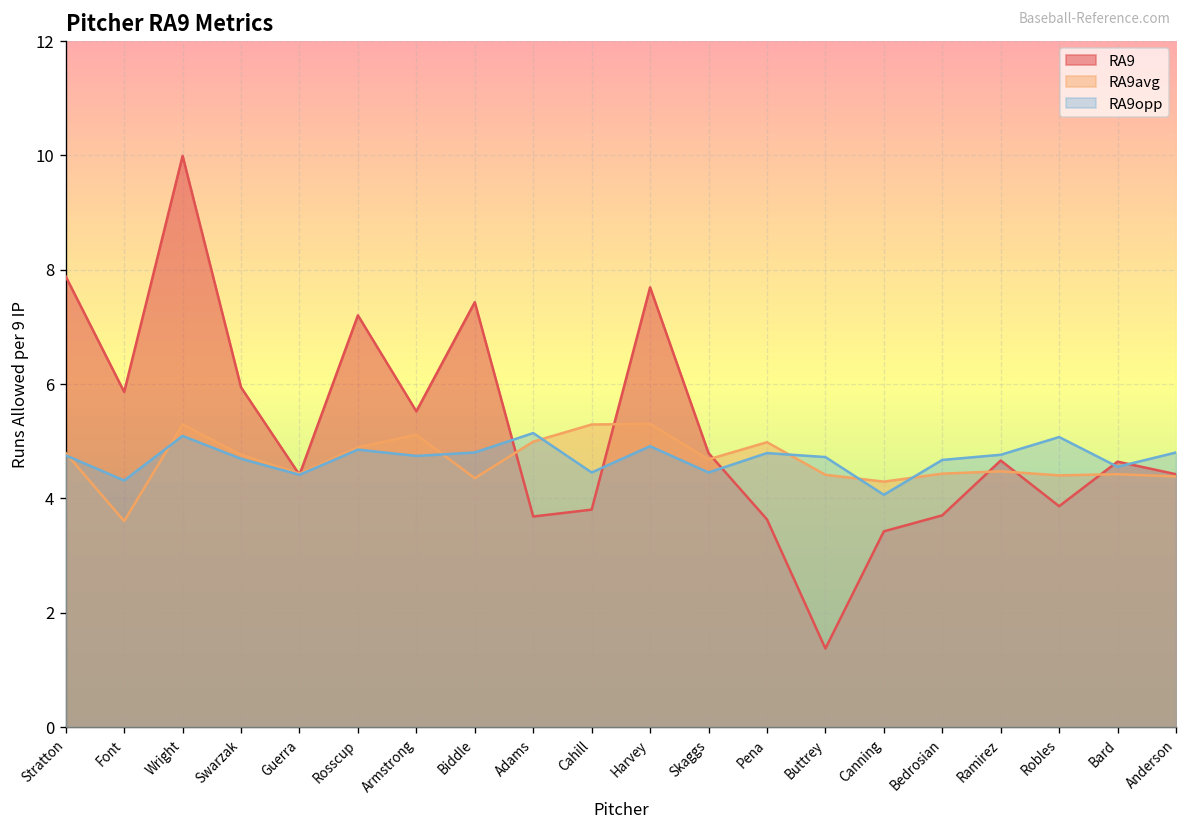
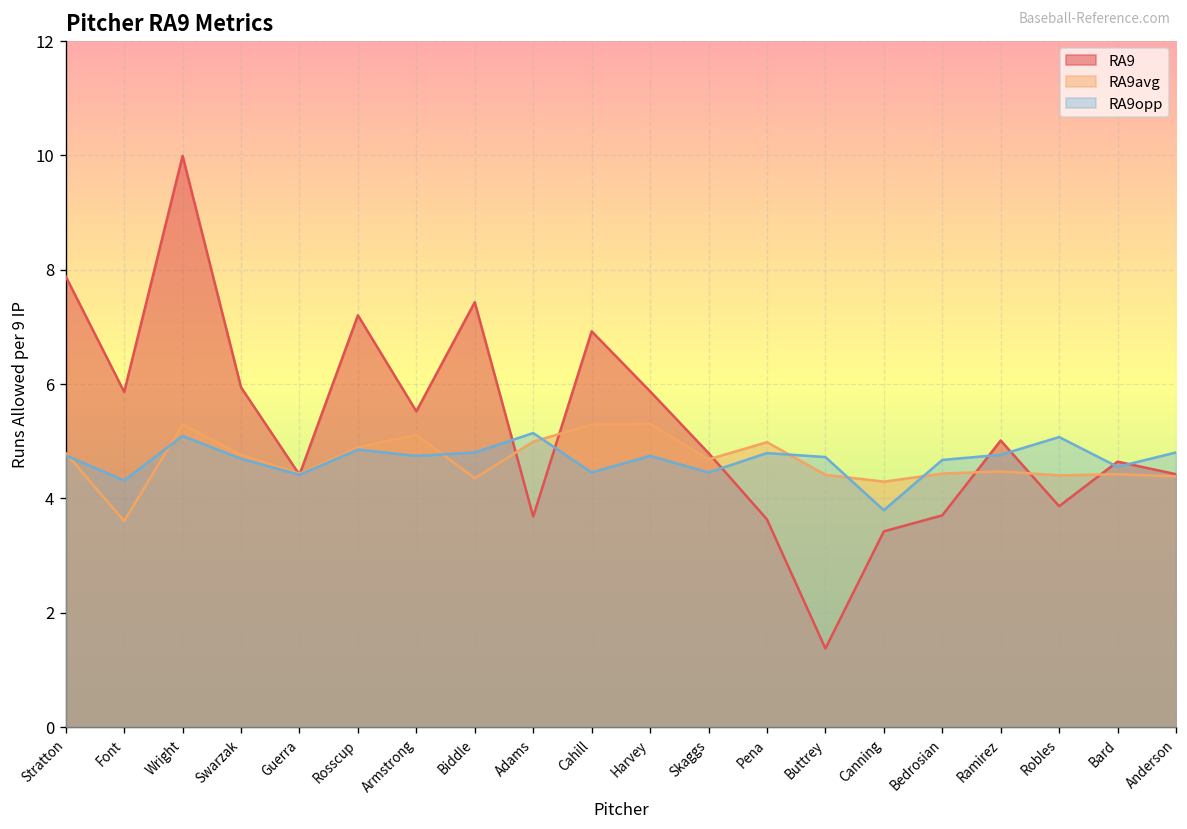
  {
    "RA9": {
      "Stratton": 7.9,
      "Font": 5.9,
      "Wright": 10.0,
      "Swarzak": 5.9,
      "Rosscup": 7.2,
      "Armstrong": 5.5,
      "Biddle": 7.4,
      "Adams": 3.7,
-     "Cahill": 3.8,
-     "Harvey": 7.7,
+     "Cahill": 6.9,
+     "Harvey": 5.9,
      "Skaggs": 4.8,
      "Pena": 3.6,
      "Buttrey": 1.4,
      "Canning": 3.4,
      "Bedrosian": 3.7,
-     "Ramirez": 4.7,
+     "Ramirez": 5.0,
      "Robles": 3.9,
      "Bard": 4.6
    },
    "RA9avg": {
      "Font": 3.6,
      "Wright": 5.3,
      "Swarzak": 4.8,
      "Armstrong": 5.1,
      "Biddle": 4.4,
      "Adams": 5.0,
      "Cahill": 5.3,
      "Harvey": 5.3,
      "Skaggs": 4.7,
      "Pena": 5.0,
      "Buttrey": 4.4,
      "Canning": 4.3,
      "Bedrosian": 4.4,
      "Ramirez": 4.5,
      "Robles": 4.4,
      "Bard": 4.4
    },
    "RA9opp": {
      "Font": 4.3,
      "Wright": 5.1,
      "Swarzak": 4.7,
      "Armstrong": 4.7,
      "Biddle": 4.8,
      "Adams": 5.1,
      "Cahill": 4.5,
-     "Harvey": 4.9,
+     "Harvey": 4.7,
      "Skaggs": 4.5,
      "Pena": 4.8,
      "Buttrey": 4.7,
-     "Canning": 4.1,
+     "Canning": 3.8,
      "Bedrosian": 4.7,
      "Ramirez": 4.8,
      "Robles": 5.1,
      "Bard": 4.6,
      "Anderson": 4.8
    }
  }
